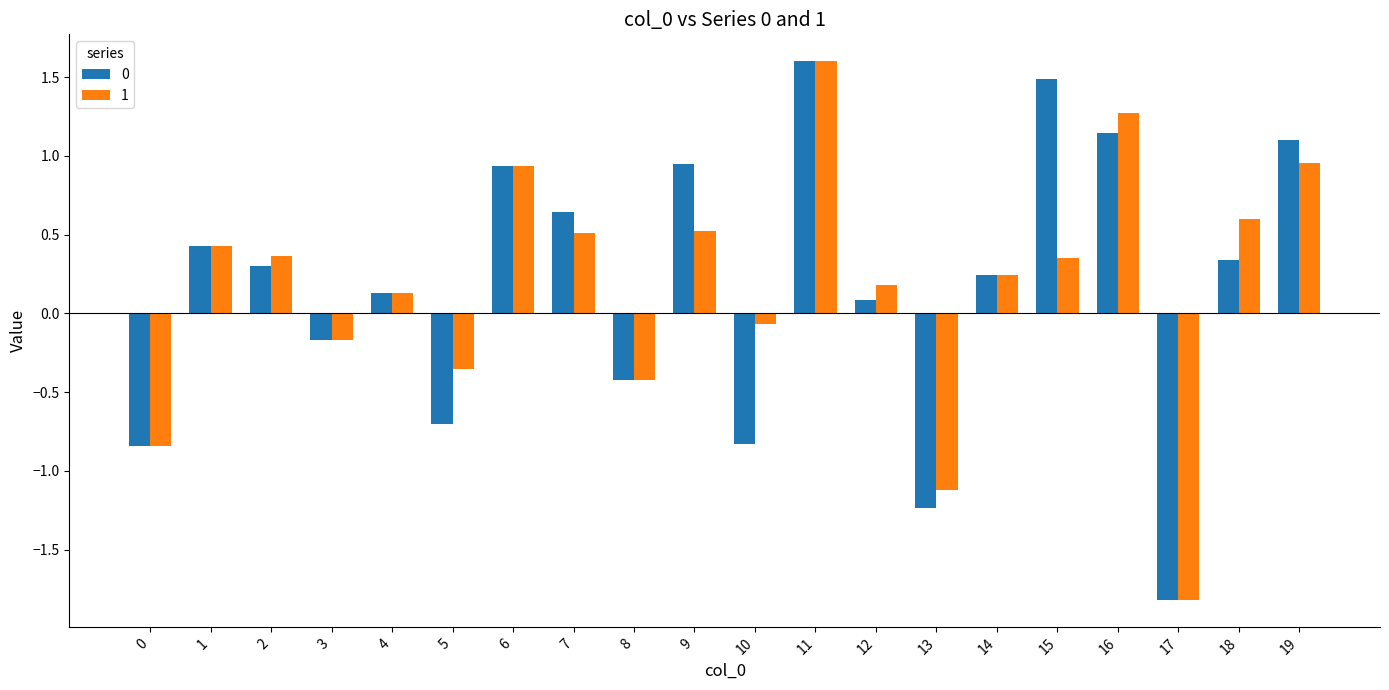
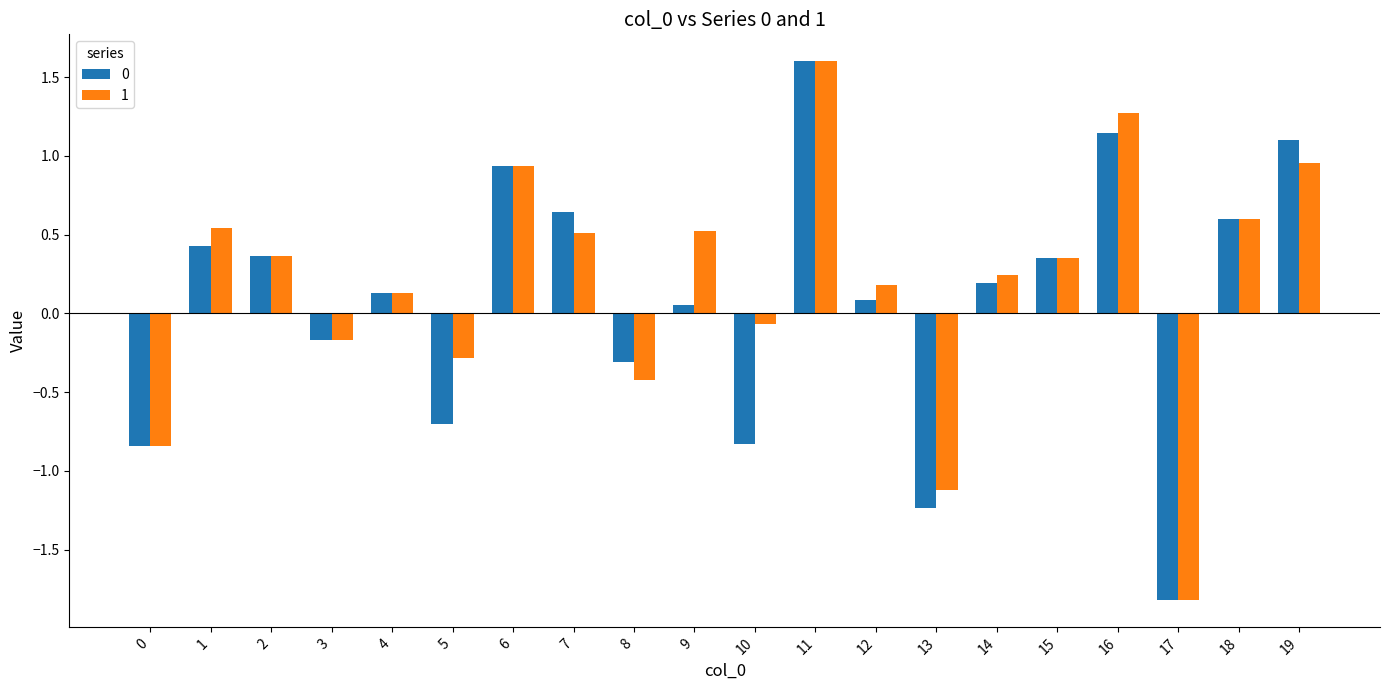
  {
    "0": {
      "0": -0.85,
      "1": 0.43,
-     "2": 0.30,
+     "2": 0.36,
      "3": -0.17,
      "4": 0.13,
      "5": -0.70,
      "6": 0.94,
      "7": 0.64,
-     "8": -0.42,
-     "9": 0.95,
+     "8": -0.31,
+     "9": 0.06,
      "10": -0.83,
      "11": 1.60,
      "12": 0.08,
      "13": -1.24,
-     "14": 0.25,
-     "15": 1.49,
+     "14": 0.19,
+     "15": 0.35,
      "16": 1.14,
      "17": -1.82,
-     "18": 0.34,
+     "18": 0.60,
      "19": 1.10
    },
    "1": {
      "0": -0.85,
-     "1": 0.43,
+     "1": 0.54,
      "2": 0.36,
      "3": -0.17,
      "4": 0.13,
-     "5": -0.36,
+     "5": -0.28,
      "6": 0.94,
      "7": 0.51,
      "8": -0.42,
      "9": 0.52,
      "10": -0.07,
      "11": 1.60,
      "12": 0.18,
      "13": -1.12,
      "14": 0.25,
      "15": 0.35,
      "16": 1.27,
      "17": -1.82,
      "18": 0.60,
      "19": 0.96
    }
  }
